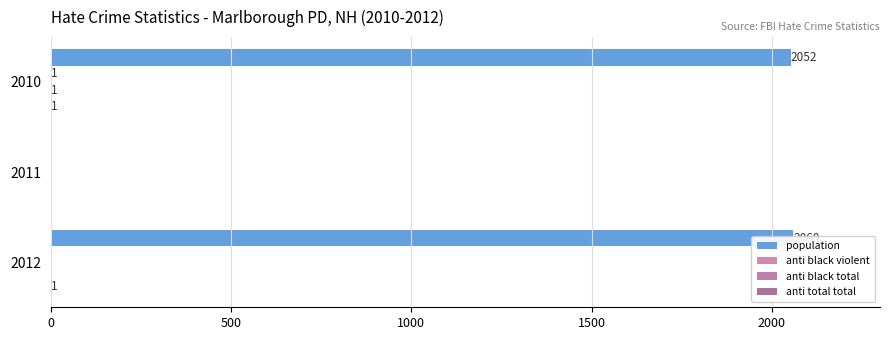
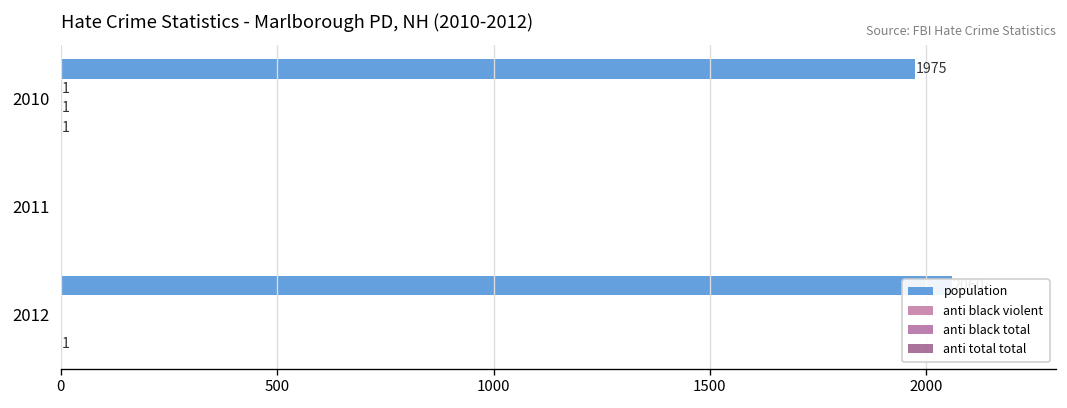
  {
    "population": {
-     "2010": 2052
+     "2010": 1975
    }
  }
